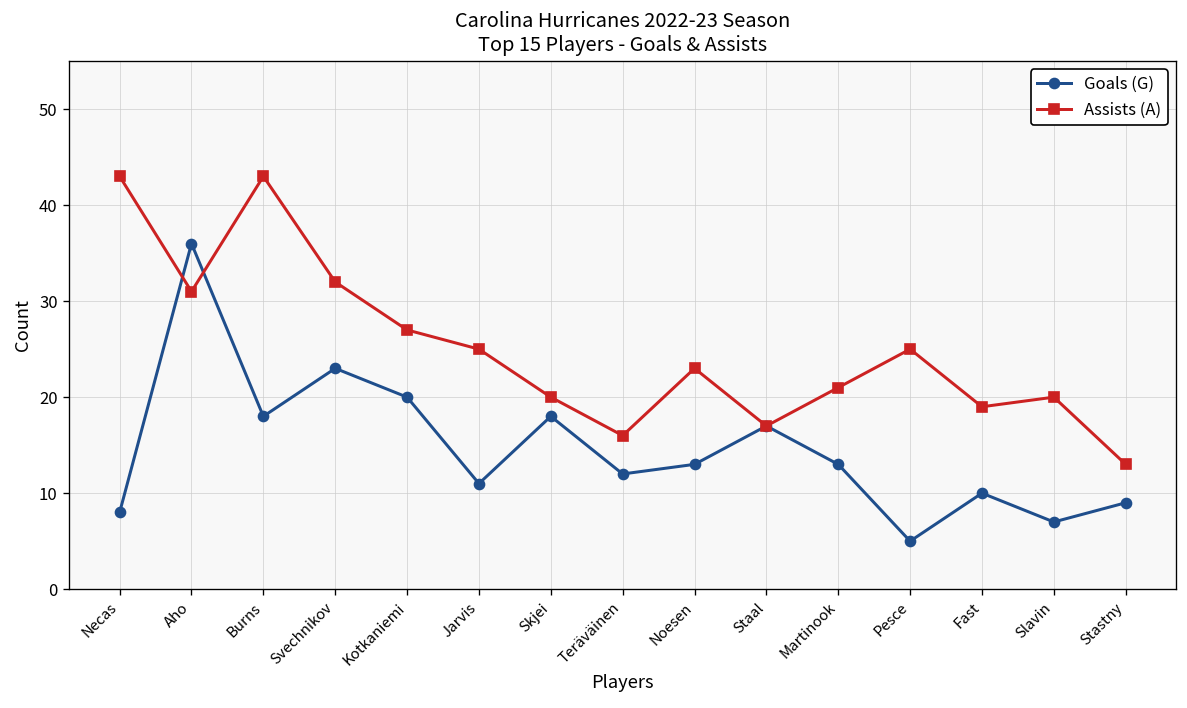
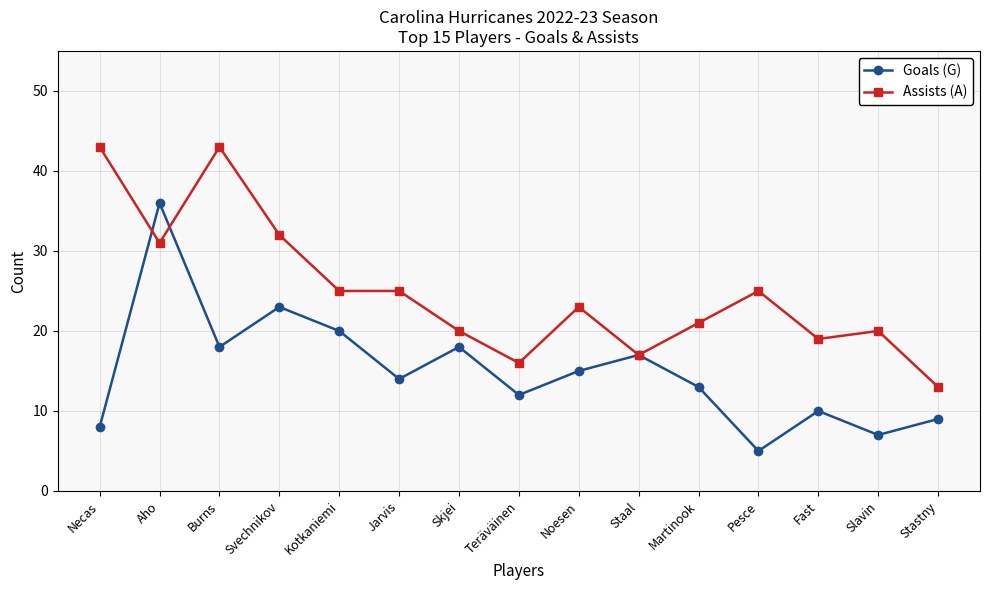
  {
    "Goals (G)": {
      "Necas": 8,
      "Aho": 36,
      "Burns": 18,
      "Svechnikov": 23,
      "Kotkaniemi": 20,
-     "Jarvis": 11,
+     "Jarvis": 14,
      "Skjei": 18,
      "Teräväinen": 12,
-     "Noesen": 13,
+     "Noesen": 15,
      "Martinook": 13,
      "Pesce": 5,
      "Fast": 10,
      "Slavin": 7,
      "Stastny": 9
    },
    "Assists (A)": {
      "Necas": 43,
      "Aho": 31,
      "Burns": 43,
      "Svechnikov": 32,
-     "Kotkaniemi": 27,
+     "Kotkaniemi": 25,
      "Jarvis": 25,
      "Skjei": 20,
      "Teräväinen": 16,
      "Noesen": 23,
      "Martinook": 21,
      "Pesce": 25,
      "Fast": 19,
      "Slavin": 20,
      "Stastny": 13
    }
  }
